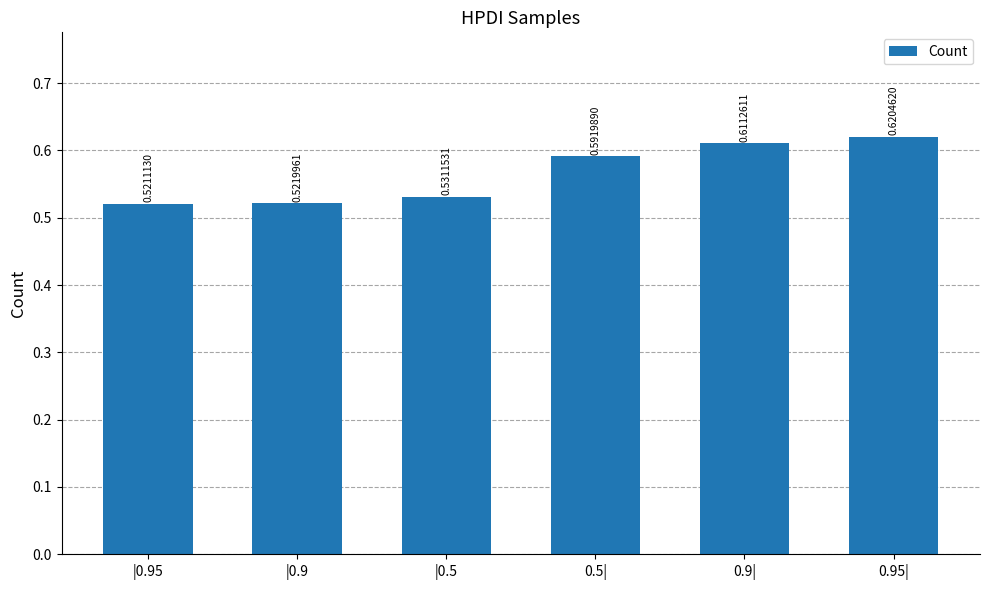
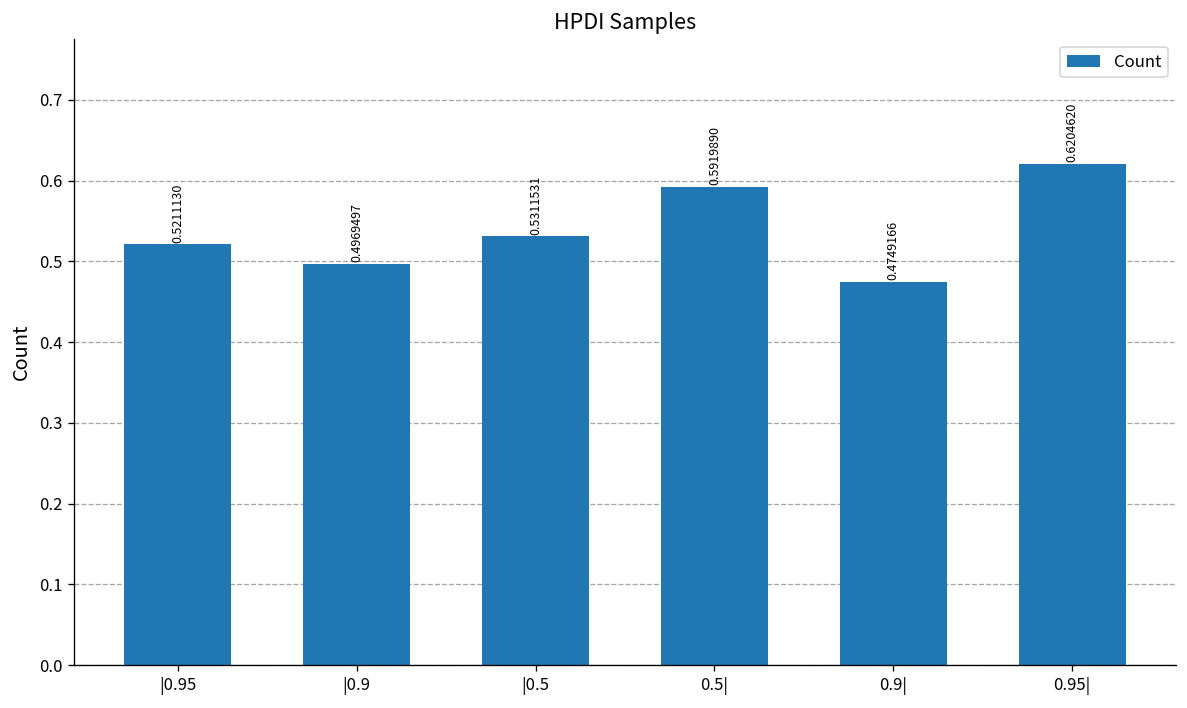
  {
    "|0.95": 0.5211130,
-   "|0.9": 0.5219961,
+   "|0.9": 0.4969497,
    "|0.5": 0.5311531,
    "0.5|": 0.5919890,
-   "0.9|": 0.6112611,
+   "0.9|": 0.4749166,
    "0.95|": 0.6204620
  }
